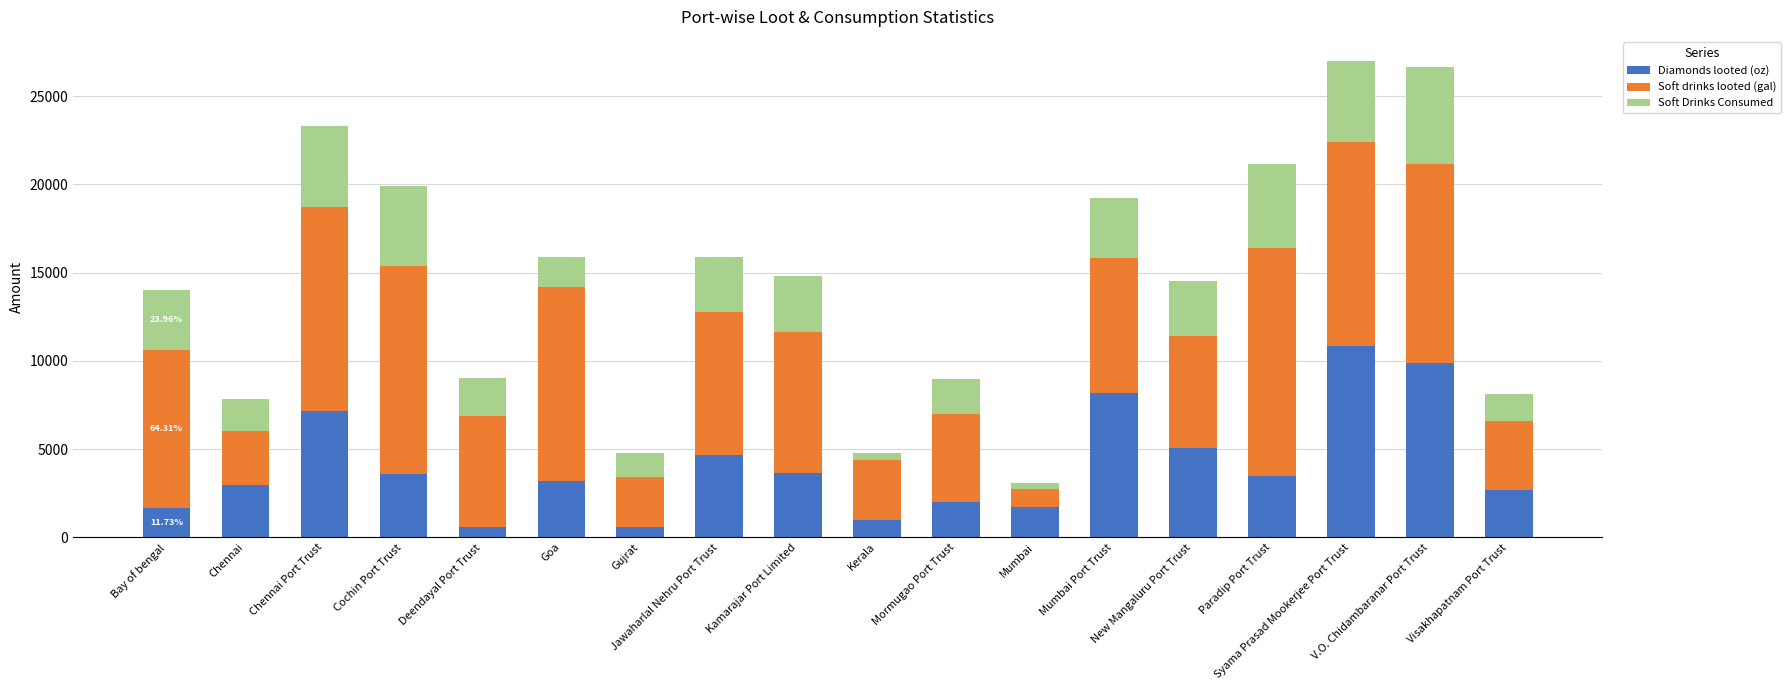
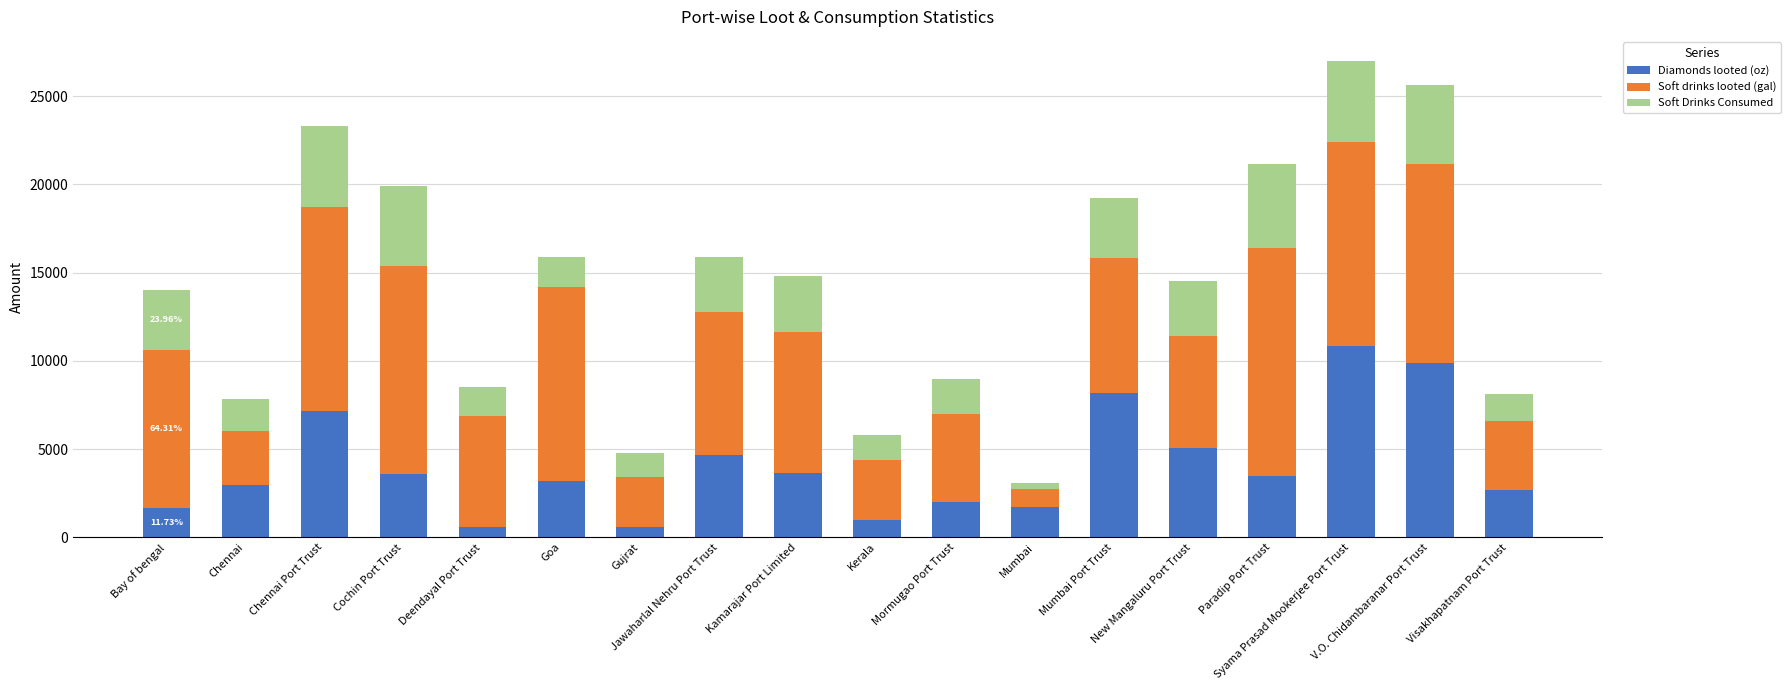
  {
    "Diamonds looted (oz)": {
      "Chennai": 3000,
      "Chennai Port Trust": 7200,
      "Cochin Port Trust": 3600,
      "Deendayal Port Trust": 600,
      "Goa": 3200,
      "Gujrat": 600,
      "Jawaharlal Nehru Port Trust": 4600,
      "Kamarajar Port Limited": 3600,
      "Kerala": 1000,
      "Mormugao Port Trust": 2000,
      "Mumbai": 1700,
      "Mumbai Port Trust": 8200,
      "New Mangaluru Port Trust": 5100,
      "Paradip Port Trust": 3500,
      "Syama Prasad Mookerjee Port Trust": 10800,
      "V.O. Chidambaranar Port Trust": 9900,
      "Visakhapatnam Port Trust": 2700
    },
    "Soft drinks looted (gal)": {
      "Chennai": 3000,
      "Chennai Port Trust": 11600,
      "Cochin Port Trust": 11800,
      "Deendayal Port Trust": 6300,
      "Goa": 11000,
      "Gujrat": 2900,
      "Jawaharlal Nehru Port Trust": 8100,
      "Kamarajar Port Limited": 8000,
      "Kerala": 3400,
      "Mormugao Port Trust": 5000,
      "Mumbai": 1000,
      "Mumbai Port Trust": 7600,
      "New Mangaluru Port Trust": 6300,
      "Paradip Port Trust": 12900,
      "Syama Prasad Mookerjee Port Trust": 11600,
      "V.O. Chidambaranar Port Trust": 11200,
      "Visakhapatnam Port Trust": 3900
    },
    "Soft Drinks Consumed": {
      "Chennai": 1800,
      "Chennai Port Trust": 4600,
      "Cochin Port Trust": 4500,
-     "Deendayal Port Trust": 2200,
+     "Deendayal Port Trust": 1600,
      "Goa": 1700,
      "Gujrat": 1300,
      "Jawaharlal Nehru Port Trust": 3100,
      "Kamarajar Port Limited": 3200,
-     "Kerala": 400,
+     "Kerala": 1400,
      "Mormugao Port Trust": 2000,
      "Mumbai": 300,
      "Mumbai Port Trust": 3400,
      "New Mangaluru Port Trust": 3100,
      "Paradip Port Trust": 4800,
      "Syama Prasad Mookerjee Port Trust": 4600,
-     "V.O. Chidambaranar Port Trust": 5500,
+     "V.O. Chidambaranar Port Trust": 4500,
      "Visakhapatnam Port Trust": 1600
    }
  }
